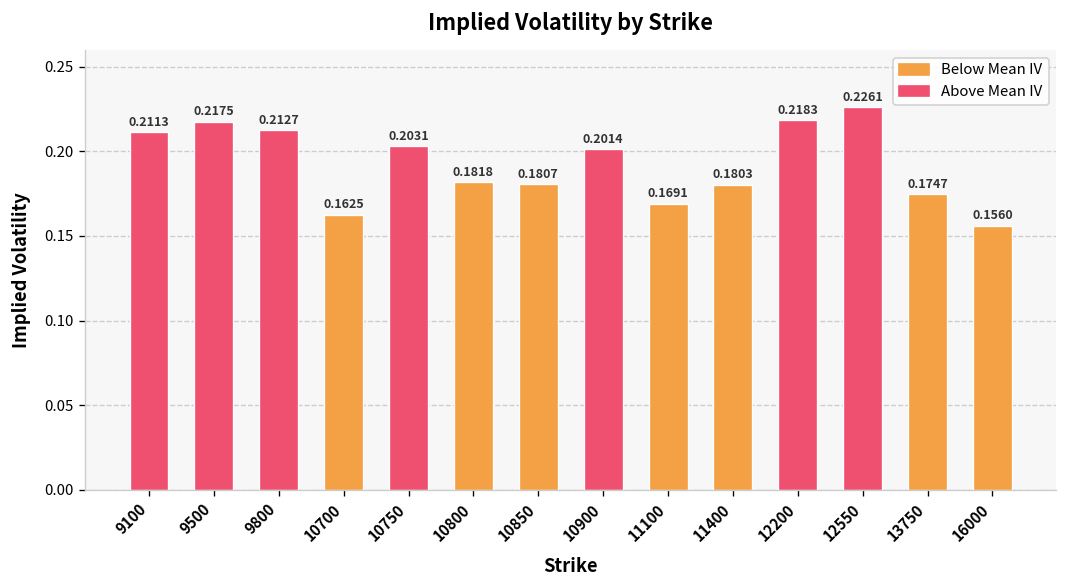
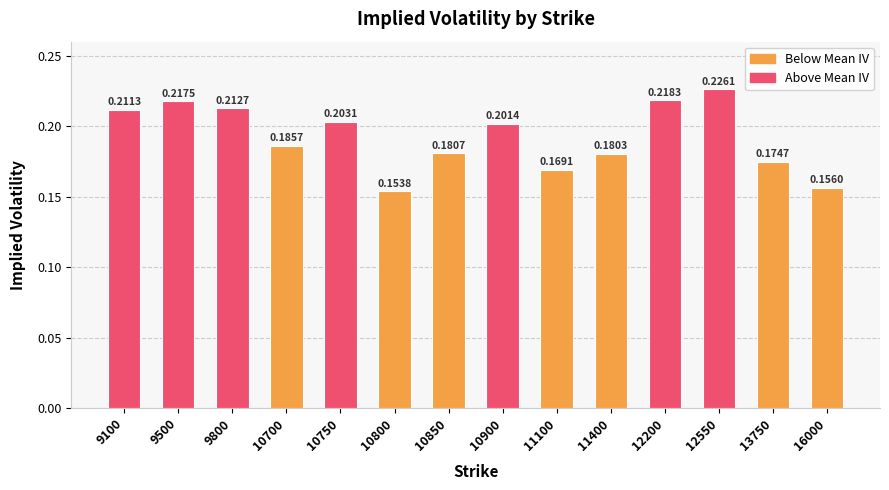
  {
    "9100": 0.2113,
    "9500": 0.2175,
    "9800": 0.2127,
-   "10700": 0.1625,
+   "10700": 0.1857,
    "10750": 0.2031,
-   "10800": 0.1818,
+   "10800": 0.1538,
    "10850": 0.1807,
    "10900": 0.2014,
    "11100": 0.1691,
    "11400": 0.1803,
    "12200": 0.2183,
    "12550": 0.2261,
    "13750": 0.1747,
    "16000": 0.1560
  }
